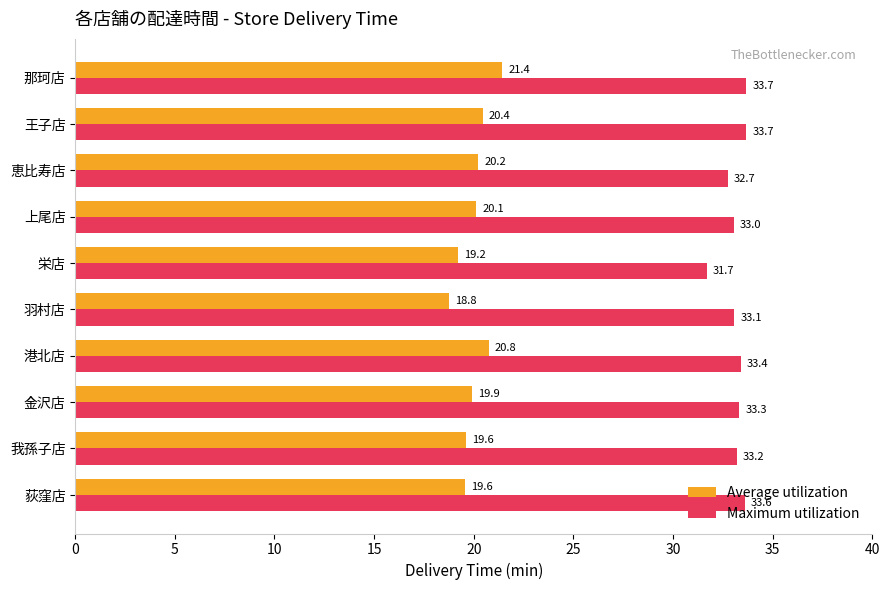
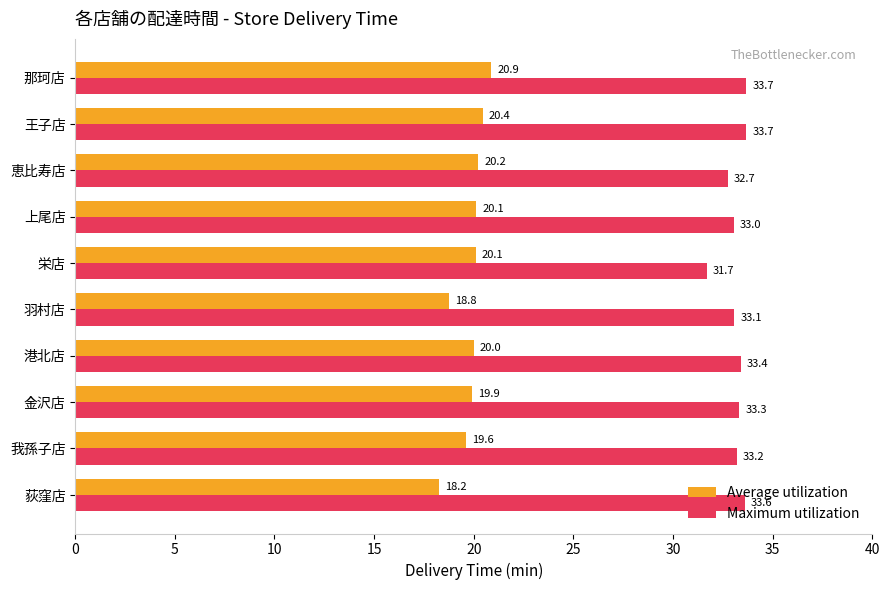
  {
    "Average utilization": {
-     "那珂店": 21.4,
+     "那珂店": 20.9,
      "王子店": 20.4,
      "恵比寿店": 20.2,
      "上尾店": 20.1,
-     "栄店": 19.2,
+     "栄店": 20.1,
      "羽村店": 18.8,
-     "港北店": 20.8,
+     "港北店": 20.0,
      "金沢店": 19.9,
      "我孫子店": 19.6,
-     "荻窪店": 19.6
+     "荻窪店": 18.2
    },
    "Maximum utilization": {
      "那珂店": 33.7,
      "王子店": 33.7,
      "恵比寿店": 32.7,
      "上尾店": 33.0,
      "栄店": 31.7,
      "羽村店": 33.1,
      "港北店": 33.4,
      "金沢店": 33.3,
      "我孫子店": 33.2,
      "荻窪店": 33.6
    }
  }
